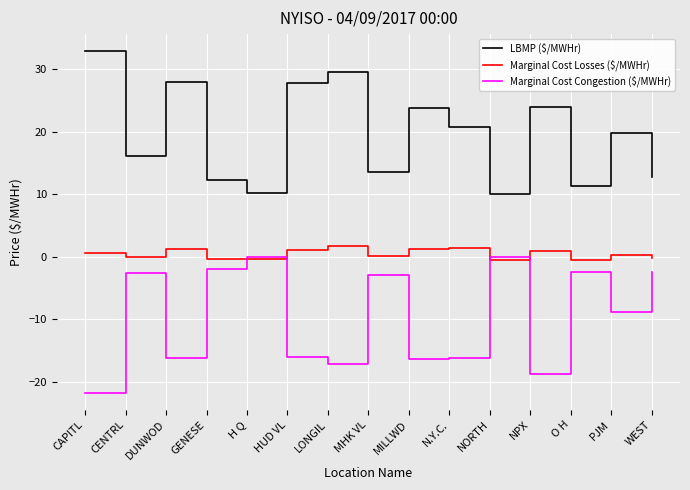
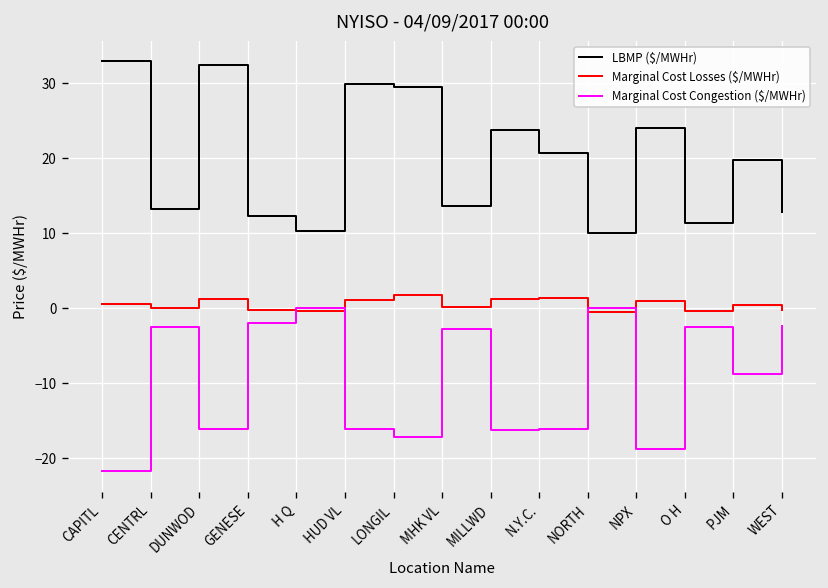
  {
    "LBMP ($/MWHr)": {
      "CAPITL": 33,
-     "CENTRL": 16,
-     "DUNWOD": 28,
+     "CENTRL": 13,
+     "DUNWOD": 33,
      "GENESE": 12,
      "H Q": 10,
-     "HUD VL": 28,
+     "HUD VL": 30,
      "LONGIL": 30,
      "MHK VL": 14,
      "MILLWD": 24,
      "N.Y.C.": 21,
      "NORTH": 10,
      "NPX": 24,
      "O H": 11,
      "PJM": 20,
      "WEST": 13
    },
    "Marginal Cost Losses ($/MWHr)": {
      "CAPITL": 1,
      "CENTRL": 0,
      "DUNWOD": 1,
      "GENESE": 0,
      "HUD VL": 1,
      "LONGIL": 2,
      "MHK VL": 0,
      "MILLWD": 1,
      "N.Y.C.": 1,
      "NORTH": -1,
      "NPX": 1,
      "O H": 0,
      "PJM": 0,
      "WEST": 0
    },
    "Marginal Cost Congestion ($/MWHr)": {
      "CAPITL": -22,
      "CENTRL": -3,
      "DUNWOD": -16,
      "GENESE": -2,
      "HUD VL": -16,
      "LONGIL": -17,
      "MHK VL": -3,
      "MILLWD": -16,
      "N.Y.C.": -16,
      "NORTH": 0,
      "NPX": -19,
      "O H": -3,
      "PJM": -9,
      "WEST": -2
    }
  }
